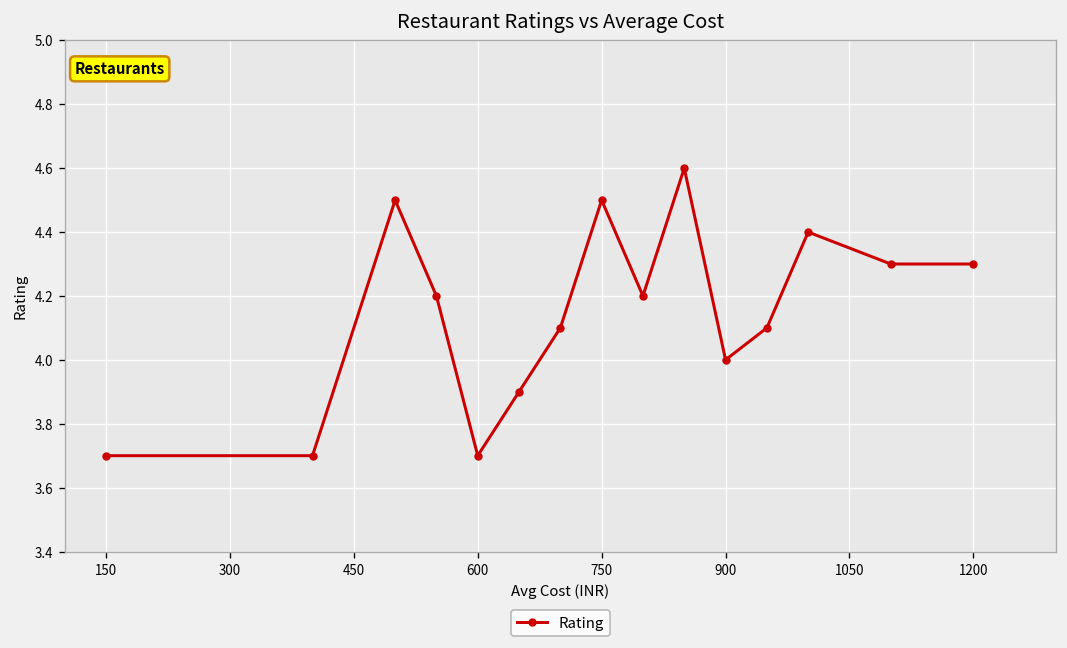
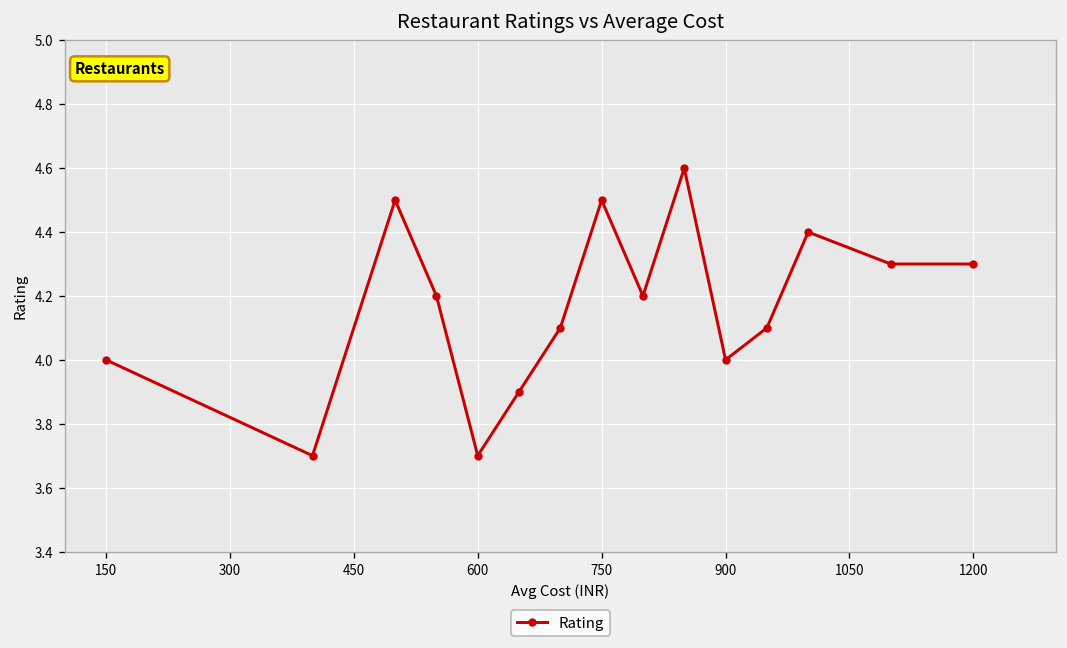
  {
-   "150": 3.7,
+   "150": 4.0,
    "600": 3.7,
    "750": 4.5,
    "900": 4.0,
    "1200": 4.3
  }
